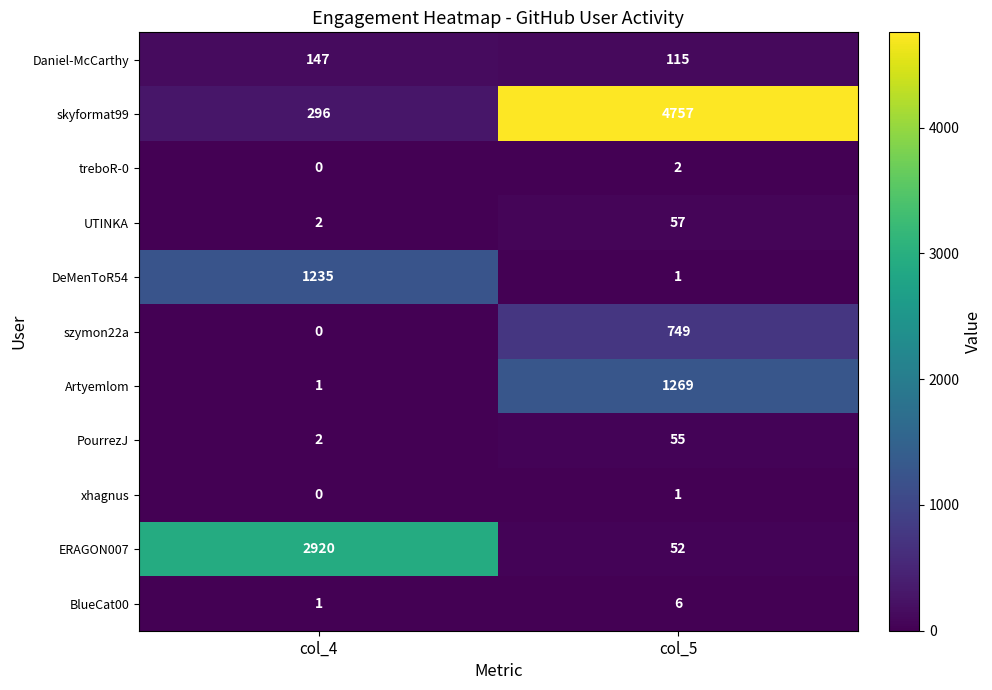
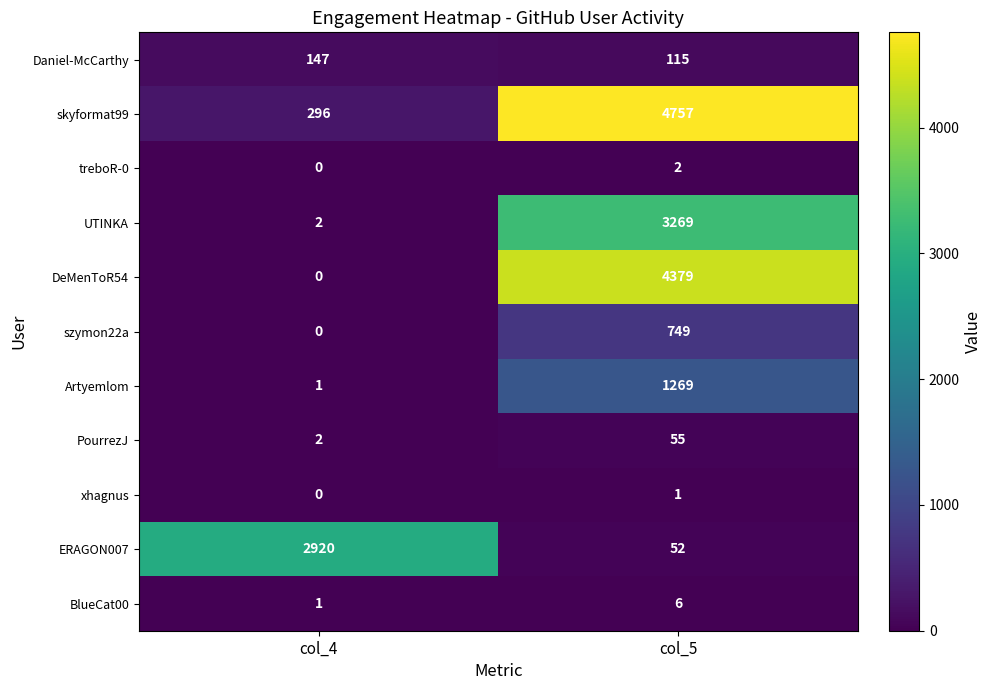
  {
    "Daniel-McCarthy": {
      "col_4": 147,
      "col_5": 115
    },
    "skyformat99": {
      "col_4": 296,
      "col_5": 4757
    },
    "treboR-0": {
      "col_4": 0,
      "col_5": 2
    },
    "UTINKA": {
      "col_4": 2,
-     "col_5": 57
+     "col_5": 3269
    },
    "DeMenToR54": {
-     "col_4": 1235,
-     "col_5": 1
+     "col_4": 0,
+     "col_5": 4379
    },
    "szymon22a": {
      "col_4": 0,
      "col_5": 749
    },
    "Artyemlom": {
      "col_4": 1,
      "col_5": 1269
    },
    "PourrezJ": {
      "col_4": 2,
      "col_5": 55
    },
    "xhagnus": {
      "col_4": 0,
      "col_5": 1
    },
    "ERAGON007": {
      "col_4": 2920,
      "col_5": 52
    },
    "BlueCat00": {
      "col_4": 1,
      "col_5": 6
    }
  }
